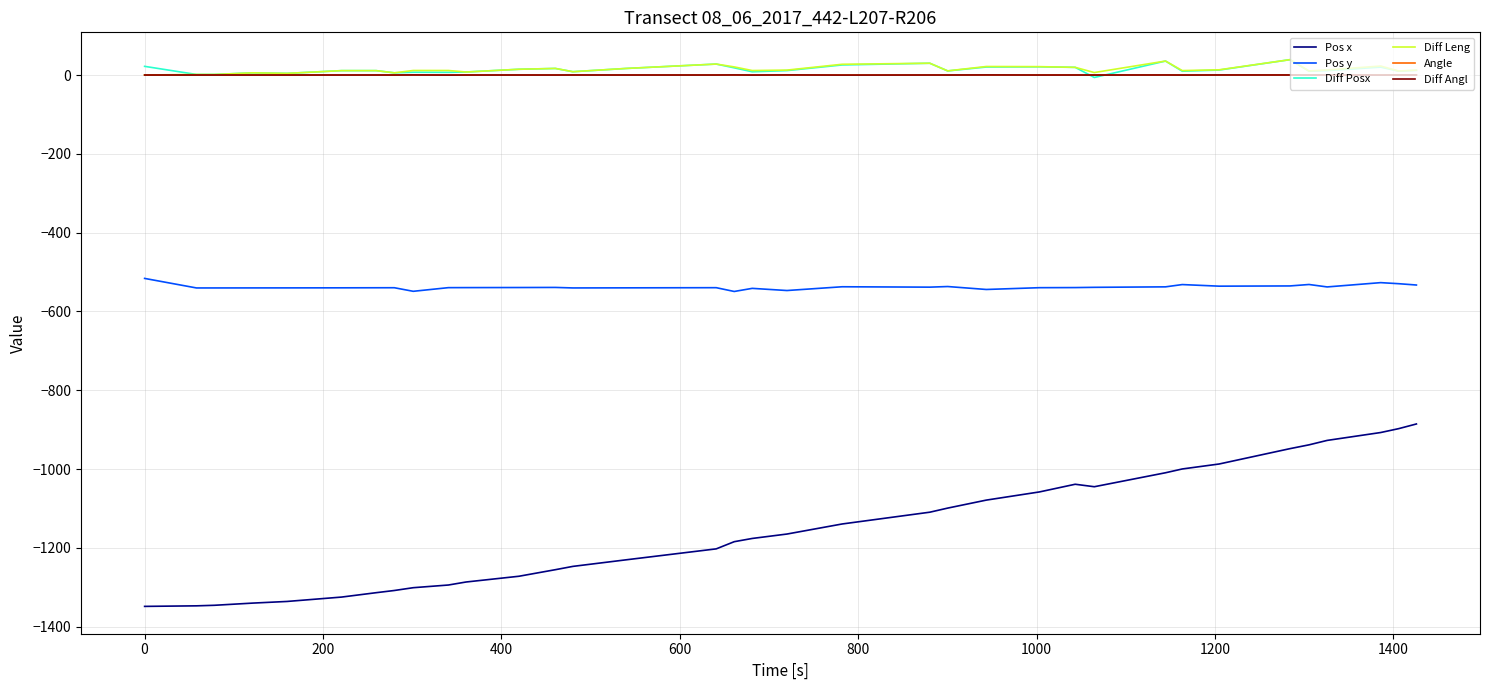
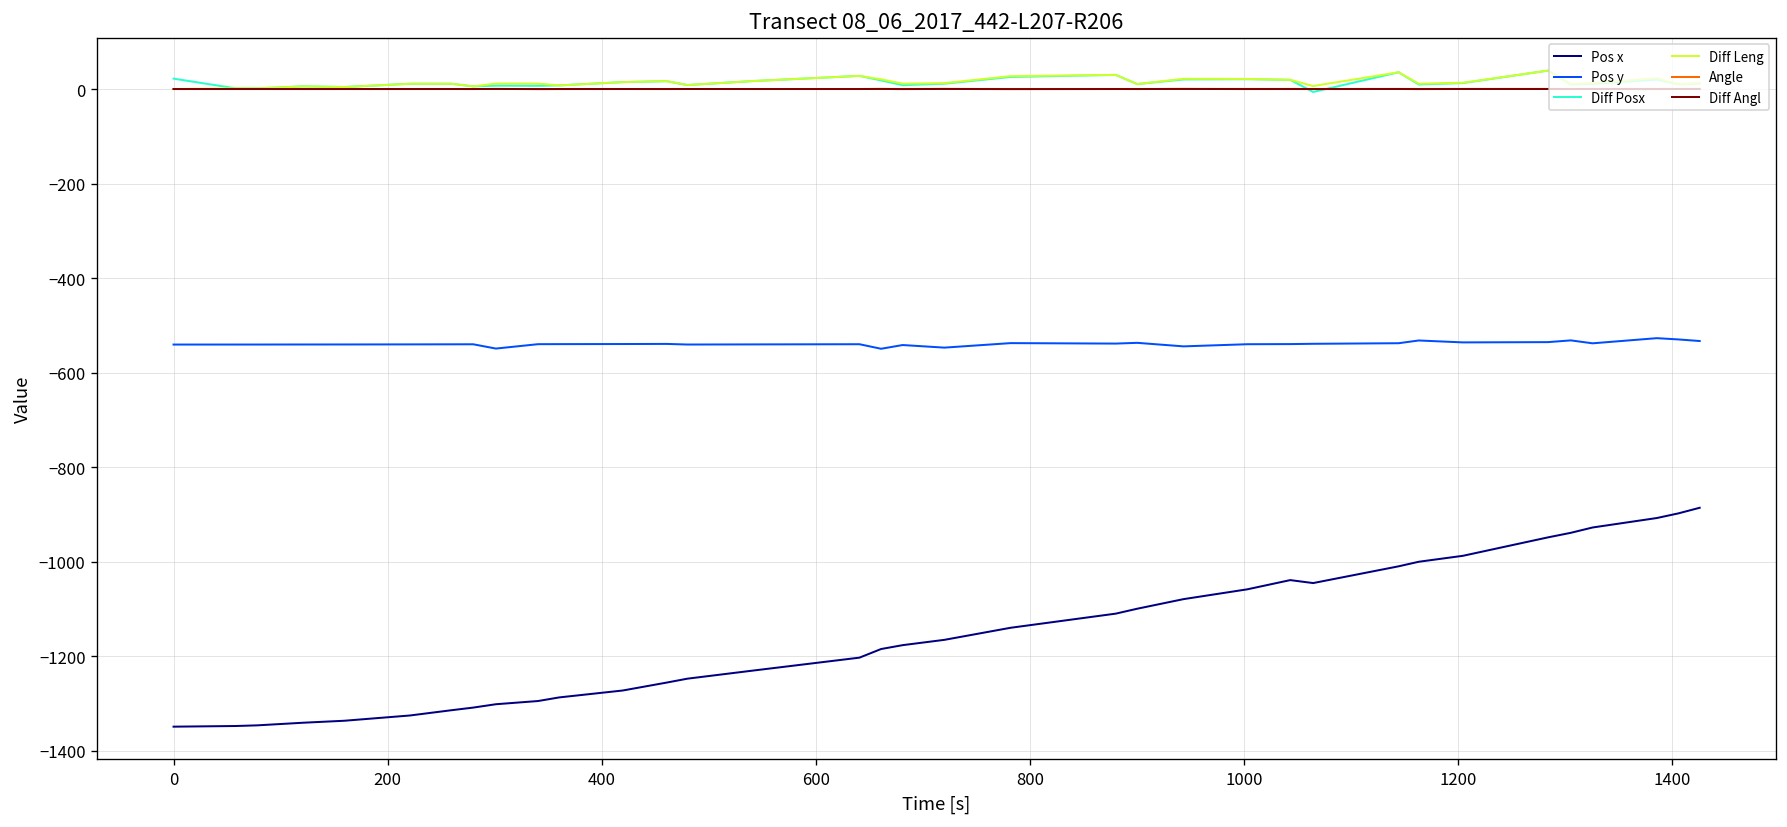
  {
    "Pos x": {
      "0": -1350
    },
    "Pos y": {
-     "0": -520
+     "0": -540
    },
    "Diff Posx": {
      "0": 20
    }
  }
